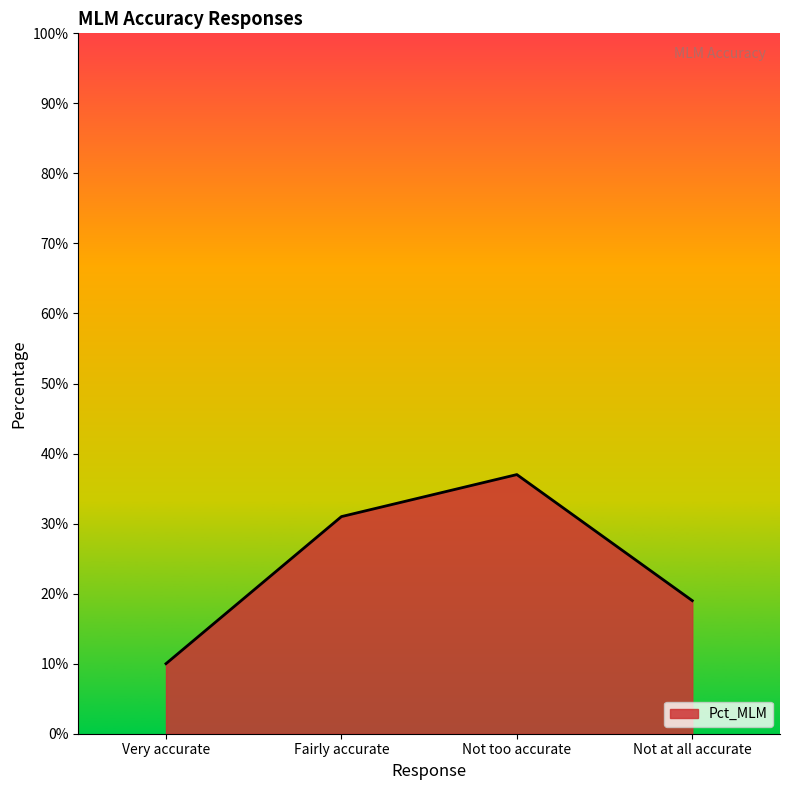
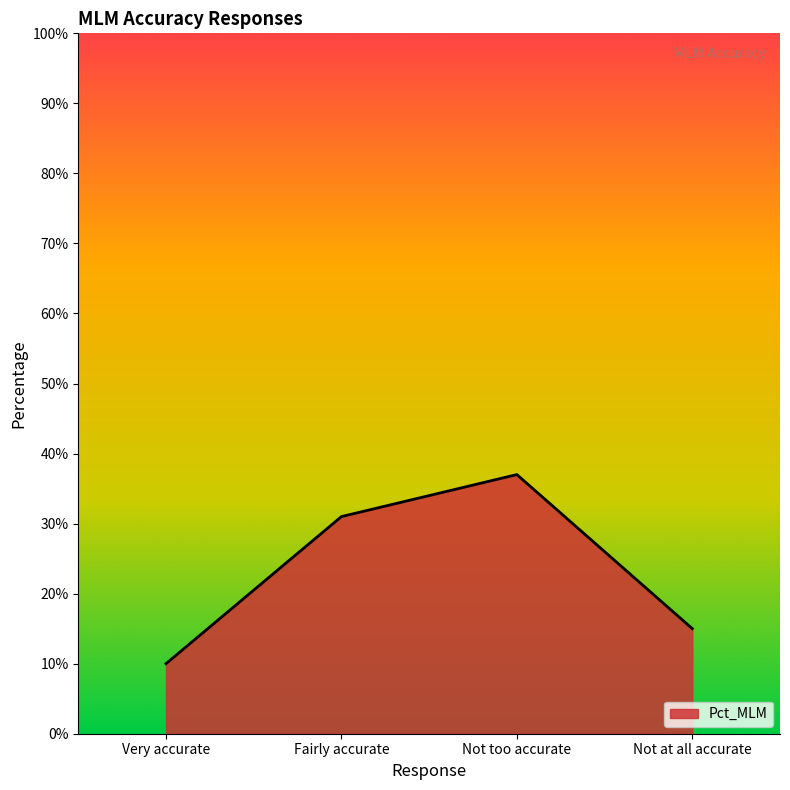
  {
    "Very accurate": "10%",
    "Fairly accurate": "31%",
    "Not too accurate": "37%",
-   "Not at all accurate": "19%"
+   "Not at all accurate": "15%"
  }
